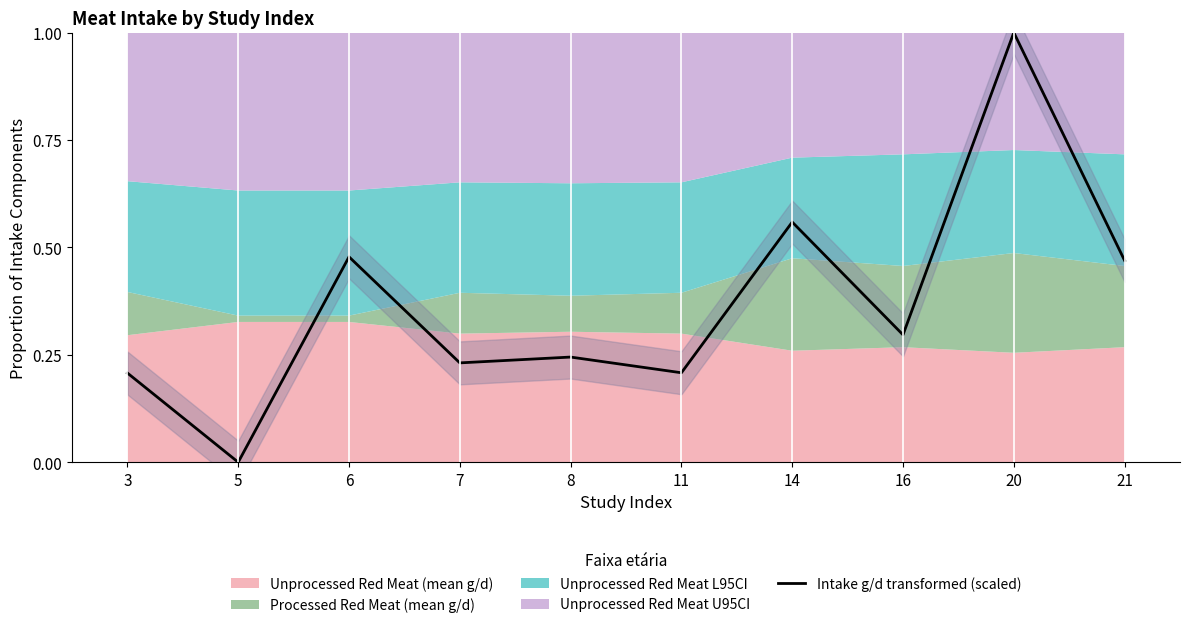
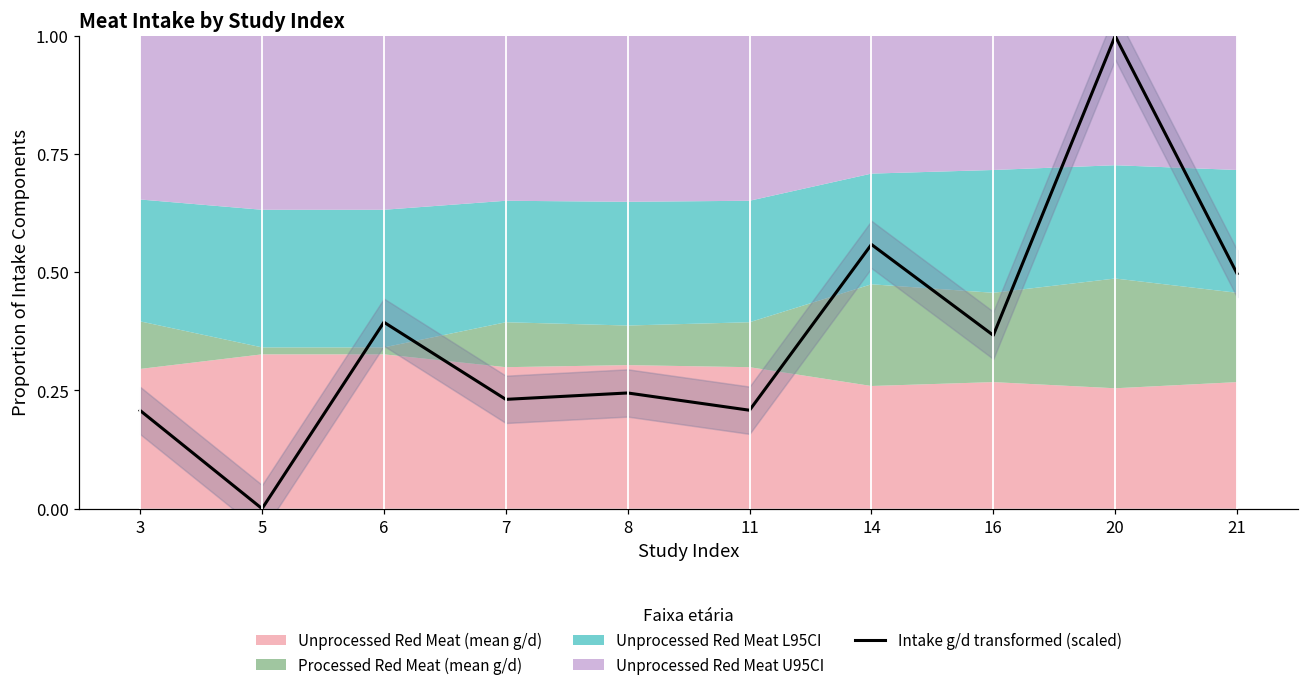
  {
    "Intake g/d transformed (scaled)": {
      "3": 0.21,
      "5": 0.00,
-     "6": 0.48,
+     "6": 0.39,
      "7": 0.23,
      "8": 0.24,
      "11": 0.21,
      "14": 0.56,
-     "16": 0.30,
-     "21": 0.47
+     "16": 0.37,
+     "21": 0.50
    },
    "Processed Red Meat (mean g/d)": {
      "3": 0.10,
      "5": 0.01,
      "6": 0.01,
      "7": 0.10,
      "8": 0.08,
      "11": 0.10,
      "14": 0.22,
      "16": 0.19,
      "20": 0.23,
      "21": 0.19
    },
    "Unprocessed Red Meat L95CI": {
      "3": 0.26,
      "5": 0.29,
      "6": 0.29,
      "7": 0.26,
      "8": 0.26,
      "11": 0.26,
      "14": 0.23,
      "16": 0.26,
      "20": 0.24,
      "21": 0.26
    }
  }
